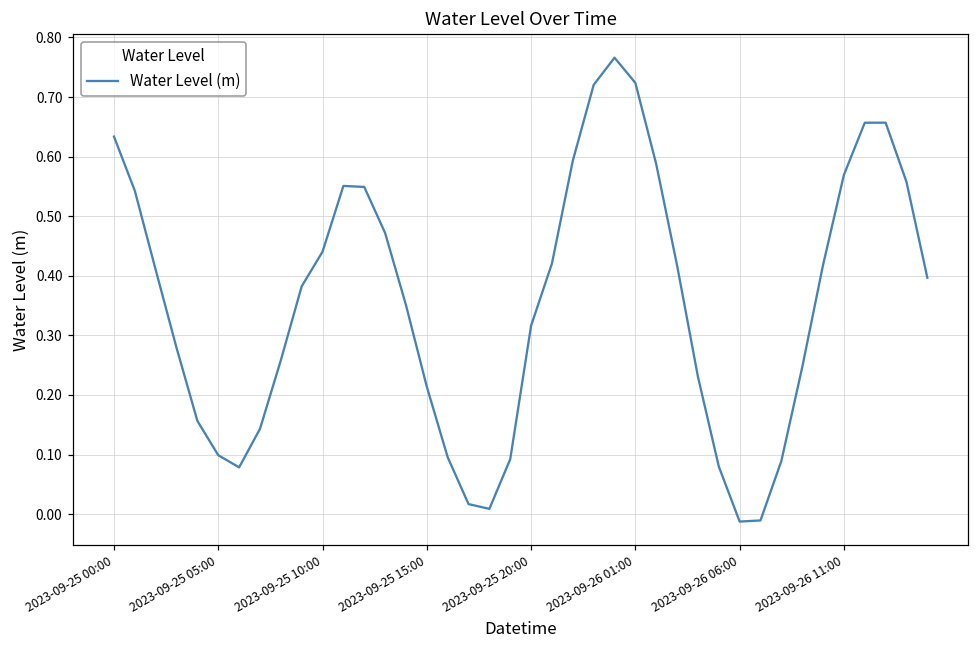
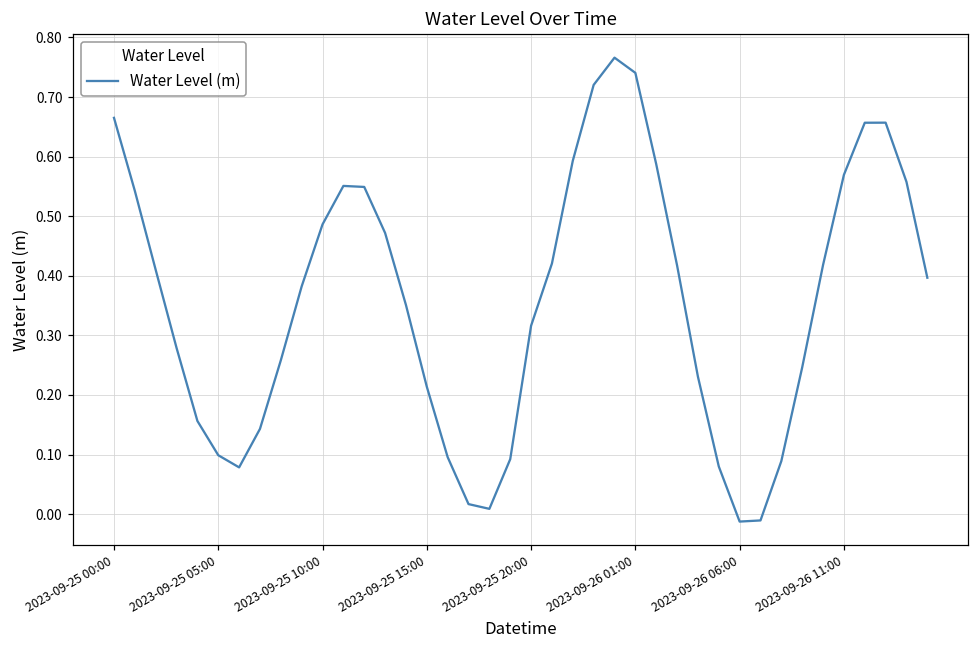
  {
-   "2023-09-25 00:00": 0.63,
+   "2023-09-25 00:00": 0.67,
    "2023-09-25 05:00": 0.10,
-   "2023-09-25 10:00": 0.44,
+   "2023-09-25 10:00": 0.49,
    "2023-09-25 15:00": 0.21,
    "2023-09-25 20:00": 0.32,
-   "2023-09-26 01:00": 0.72,
+   "2023-09-26 01:00": 0.74,
    "2023-09-26 06:00": -0.01,
    "2023-09-26 11:00": 0.57
  }
